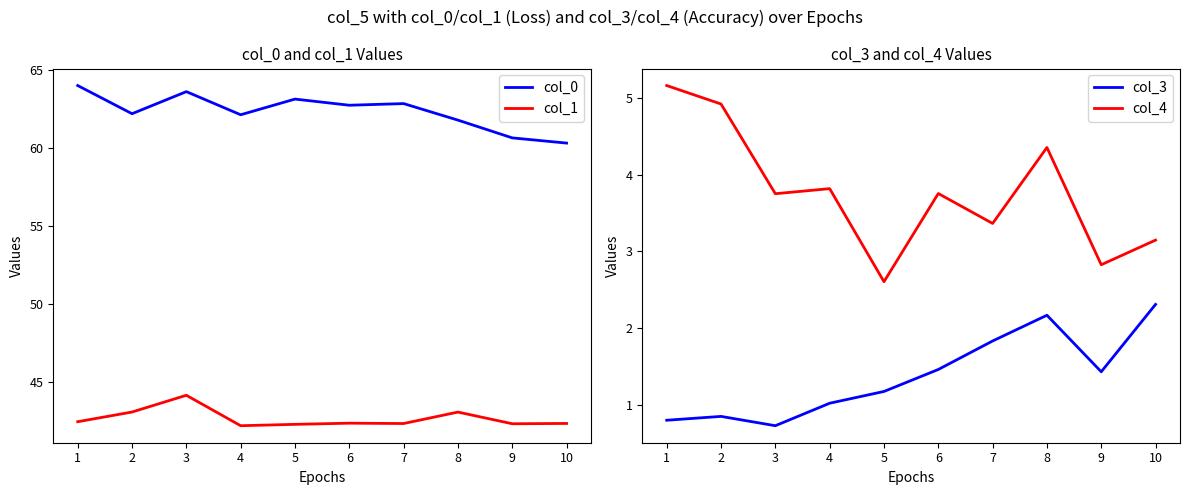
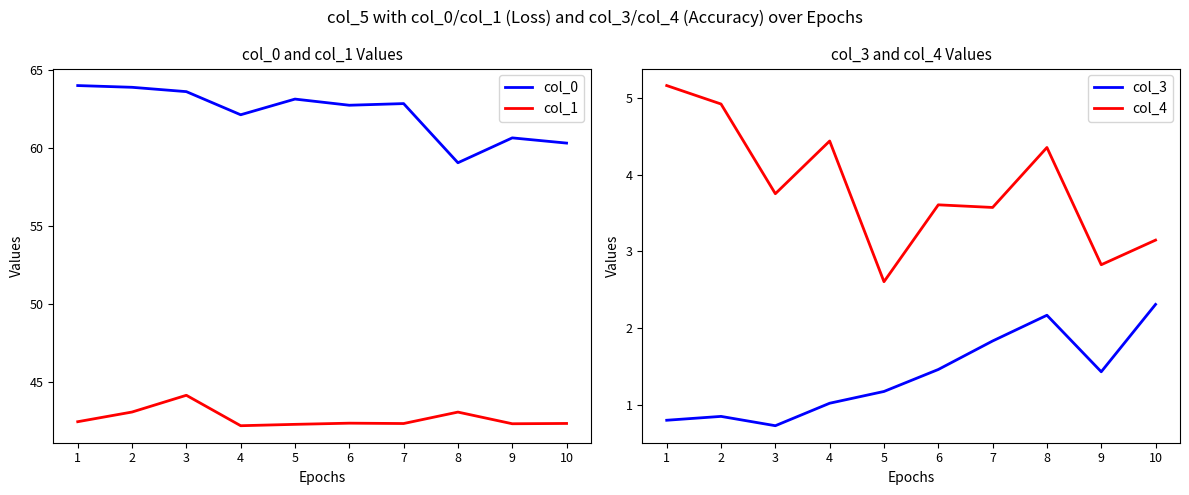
  {
    "col_0 and col_1 Values": {
      "col_0": {
        "1": 64.0,
-       "2": 62.2,
+       "2": 63.9,
        "3": 63.6,
        "4": 62.1,
        "5": 63.1,
        "6": 62.8,
        "7": 62.9,
-       "8": 61.8,
+       "8": 59.1,
        "9": 60.7,
        "10": 60.3
      },
      "col_1": {
        "1": 42.4,
        "2": 43.1,
        "3": 44.1,
        "4": 42.2,
        "5": 42.3,
        "6": 42.4,
        "7": 42.3,
        "8": 43.1,
        "9": 42.3,
        "10": 42.3
      }
    },
    "col_3 and col_4 Values": {
      "col_3": {
        "1": 0.8,
        "2": 0.8,
        "3": 0.7,
        "4": 1.0,
        "5": 1.2,
        "6": 1.5,
        "7": 1.8,
        "8": 2.2,
        "9": 1.4,
        "10": 2.3
      },
      "col_4": {
        "1": 5.2,
        "2": 4.9,
        "3": 3.8,
-       "4": 3.8,
+       "4": 4.4,
        "5": 2.6,
-       "6": 3.8,
-       "7": 3.4,
+       "6": 3.6,
+       "7": 3.6,
        "8": 4.4,
        "9": 2.8,
        "10": 3.1
      }
    }
  }
